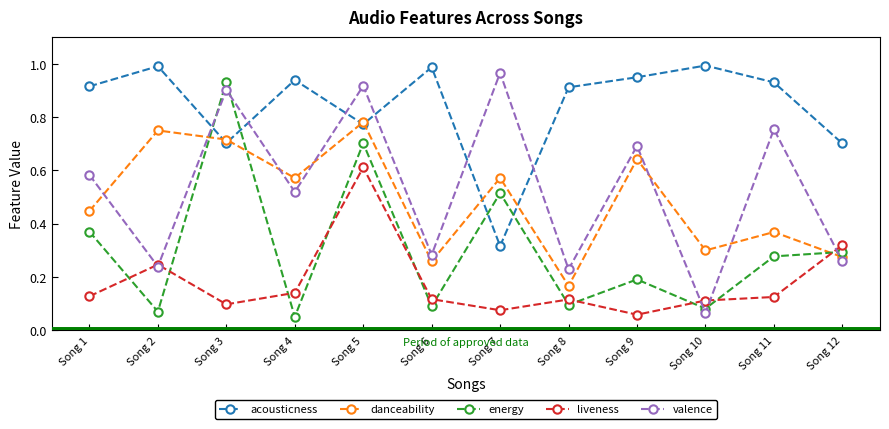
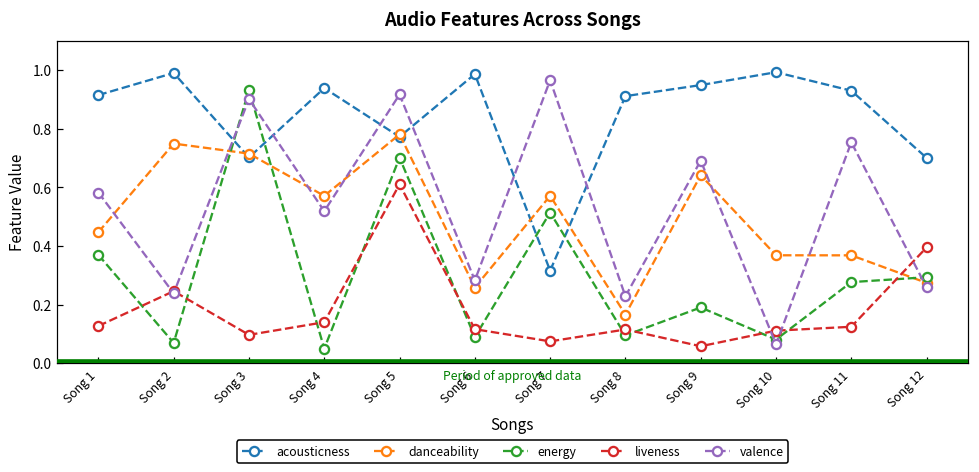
  {
    "acousticness": {
      "Song 1": 0.92,
      "Song 2": 0.99,
      "Song 3": 0.70,
      "Song 4": 0.94,
      "Song 6": 0.99,
      "Song 7": 0.32,
      "Song 8": 0.91,
      "Song 9": 0.95,
      "Song 10": 0.99,
      "Song 11": 0.93,
      "Song 12": 0.70
    },
    "danceability": {
      "Song 1": 0.45,
      "Song 2": 0.75,
      "Song 3": 0.72,
      "Song 4": 0.57,
      "Song 6": 0.26,
      "Song 7": 0.57,
      "Song 8": 0.17,
      "Song 9": 0.64,
-     "Song 10": 0.30,
+     "Song 10": 0.37,
      "Song 11": 0.37,
      "Song 12": 0.27
    },
    "energy": {
      "Song 1": 0.37,
      "Song 2": 0.07,
      "Song 3": 0.93,
      "Song 4": 0.05,
      "Song 5": 0.70,
      "Song 6": 0.09,
      "Song 7": 0.51,
      "Song 8": 0.10,
      "Song 9": 0.19,
      "Song 10": 0.08,
      "Song 11": 0.28,
      "Song 12": 0.29
    },
    "liveness": {
      "Song 1": 0.13,
      "Song 3": 0.10,
      "Song 4": 0.14,
      "Song 5": 0.61,
      "Song 6": 0.12,
      "Song 7": 0.07,
      "Song 8": 0.12,
      "Song 9": 0.06,
      "Song 10": 0.11,
      "Song 11": 0.12,
-     "Song 12": 0.32
+     "Song 12": 0.40
    },
    "valence": {
      "Song 1": 0.58,
      "Song 3": 0.90,
      "Song 4": 0.52,
      "Song 5": 0.92,
      "Song 6": 0.28,
      "Song 7": 0.97,
      "Song 8": 0.23,
      "Song 9": 0.69,
      "Song 10": 0.06,
      "Song 11": 0.75,
      "Song 12": 0.26
    }
  }
